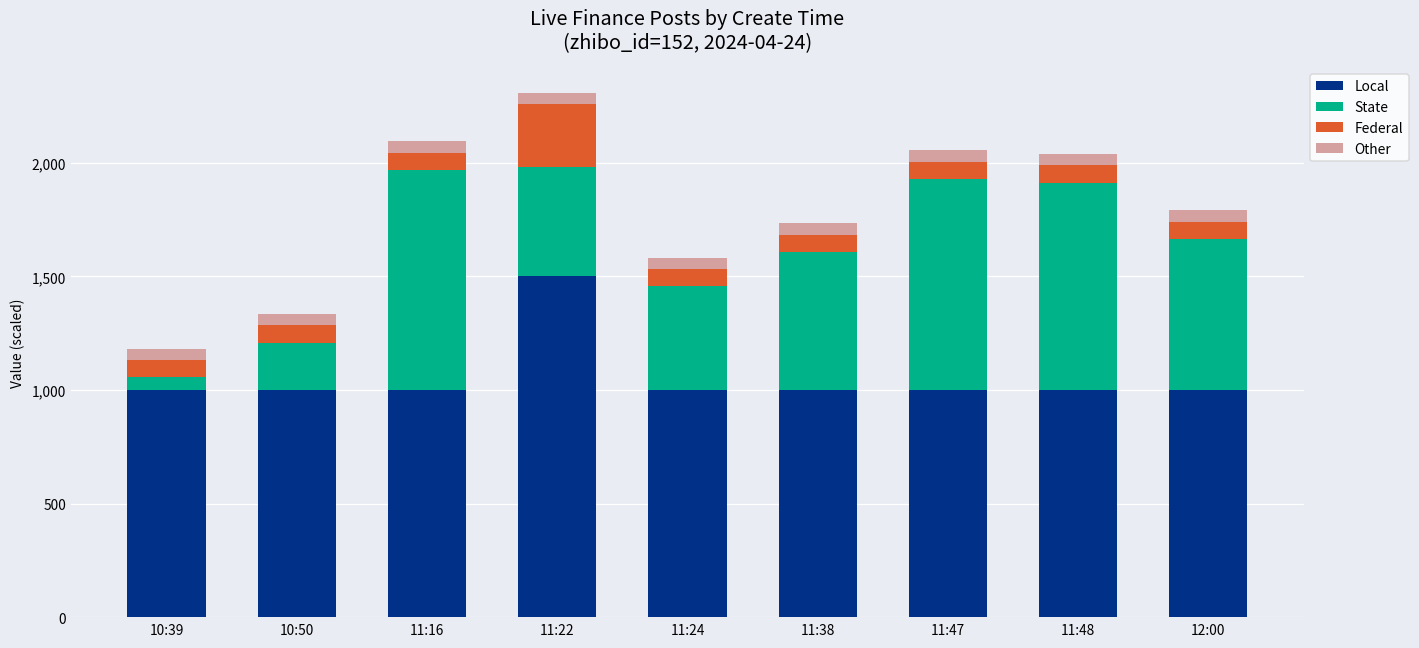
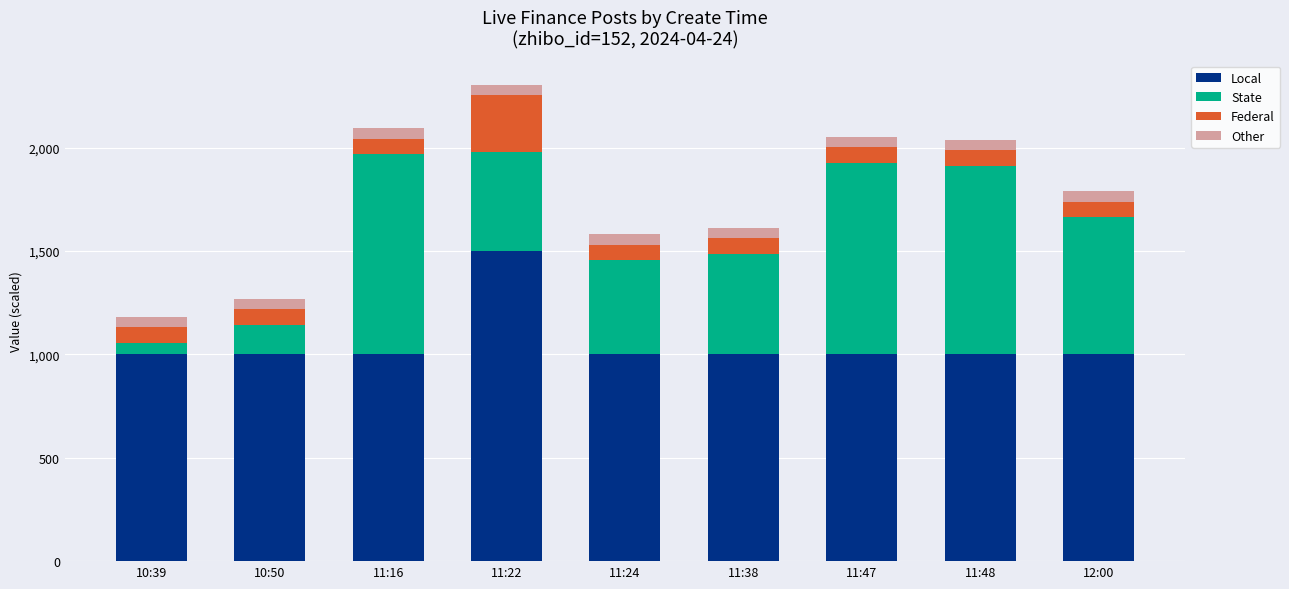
  {
    "Local": {
      "10:39": "1,000",
      "10:50": "1,000",
      "11:16": "1,000",
      "11:22": "1,500",
      "11:24": "1,000",
      "11:38": "1,000",
      "11:47": "1,000",
      "11:48": "1,000",
      "12:00": "1,000"
    },
    "State": {
      "10:39": "60",
-     "10:50": "210",
+     "10:50": "140",
      "11:16": "970",
      "11:22": "480",
      "11:24": "460",
-     "11:38": "610",
+     "11:38": "490",
      "11:47": "930",
      "11:48": "910",
      "12:00": "660"
    },
    "Federal": {
      "10:39": "80",
      "10:50": "80",
      "11:16": "80",
      "11:22": "280",
      "11:24": "80",
      "11:38": "80",
      "11:47": "80",
      "11:48": "80",
      "12:00": "80"
    },
    "Other": {
      "10:39": "50",
      "10:50": "50",
      "11:16": "50",
      "11:22": "50",
      "11:24": "50",
      "11:38": "50",
      "11:47": "50",
      "11:48": "50",
      "12:00": "50"
    }
  }
